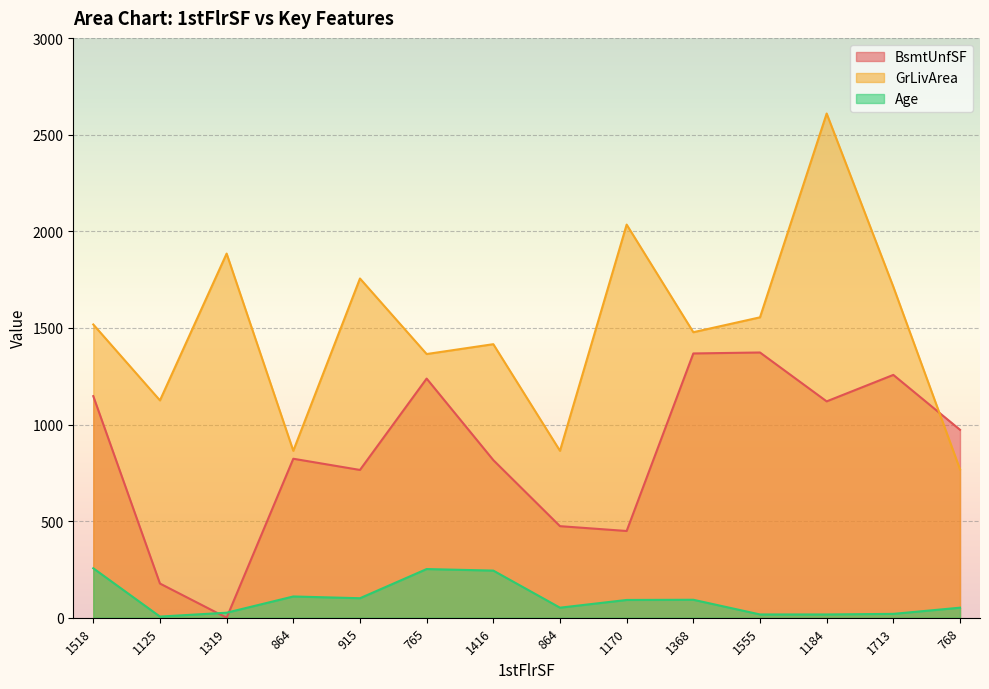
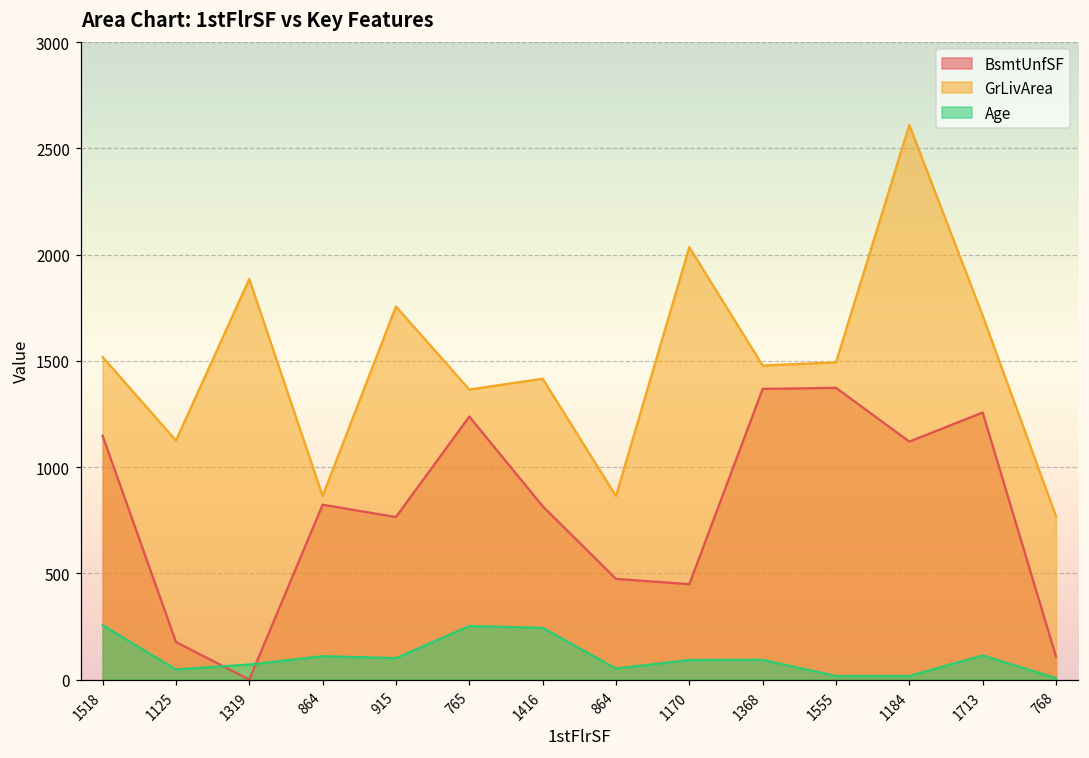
  {
    "BsmtUnfSF": {
      "1518": 1150,
      "1125": 180,
      "1319": 0,
      "915": 770,
      "765": 1240,
      "1416": 820,
      "1170": 450,
      "1368": 1370,
      "1555": 1370,
      "1184": 1120,
      "1713": 1260,
-     "768": 970
+     "768": 110
    },
    "GrLivArea": {
      "1518": 1520,
      "1125": 1130,
      "1319": 1890,
      "915": 1760,
      "765": 1370,
      "1416": 1420,
      "1170": 2040,
      "1368": 1480,
-     "1555": 1560,
+     "1555": 1490,
      "1184": 2610,
      "1713": 1710,
      "768": 770
    },
    "Age": {
      "1518": 260,
-     "1125": 10,
-     "1319": 30,
+     "1125": 50,
+     "1319": 70,
      "915": 100,
      "765": 250,
      "1416": 240,
      "1170": 90,
      "1368": 90,
      "1555": 20,
      "1184": 20,
-     "1713": 20,
-     "768": 50
+     "1713": 110,
+     "768": 10
    }
  }
